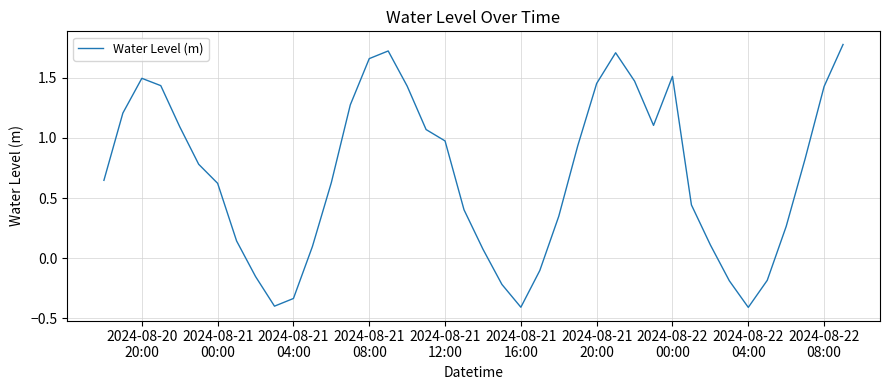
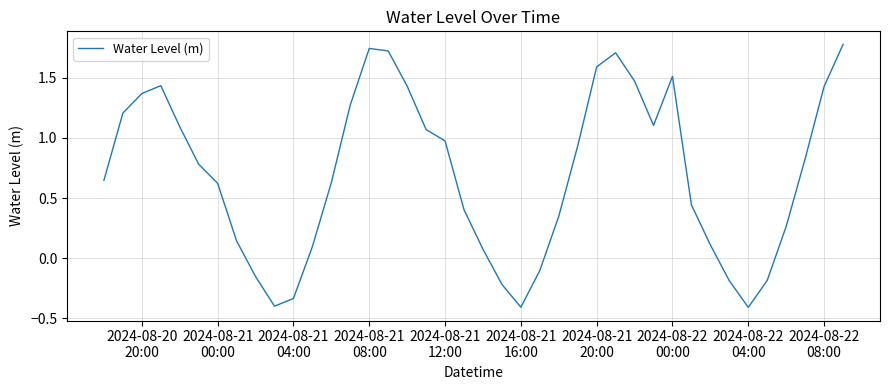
  {
-   "2024-08-20 20:00": 1.49,
+   "2024-08-20 20:00": 1.37,
    "2024-08-21 00:00": 0.62,
    "2024-08-21 04:00": -0.33,
-   "2024-08-21 08:00": 1.66,
+   "2024-08-21 08:00": 1.74,
    "2024-08-21 12:00": 0.97,
    "2024-08-21 16:00": -0.41,
-   "2024-08-21 20:00": 1.45,
+   "2024-08-21 20:00": 1.59,
    "2024-08-22 00:00": 1.51,
    "2024-08-22 04:00": -0.41,
    "2024-08-22 08:00": 1.43
  }
